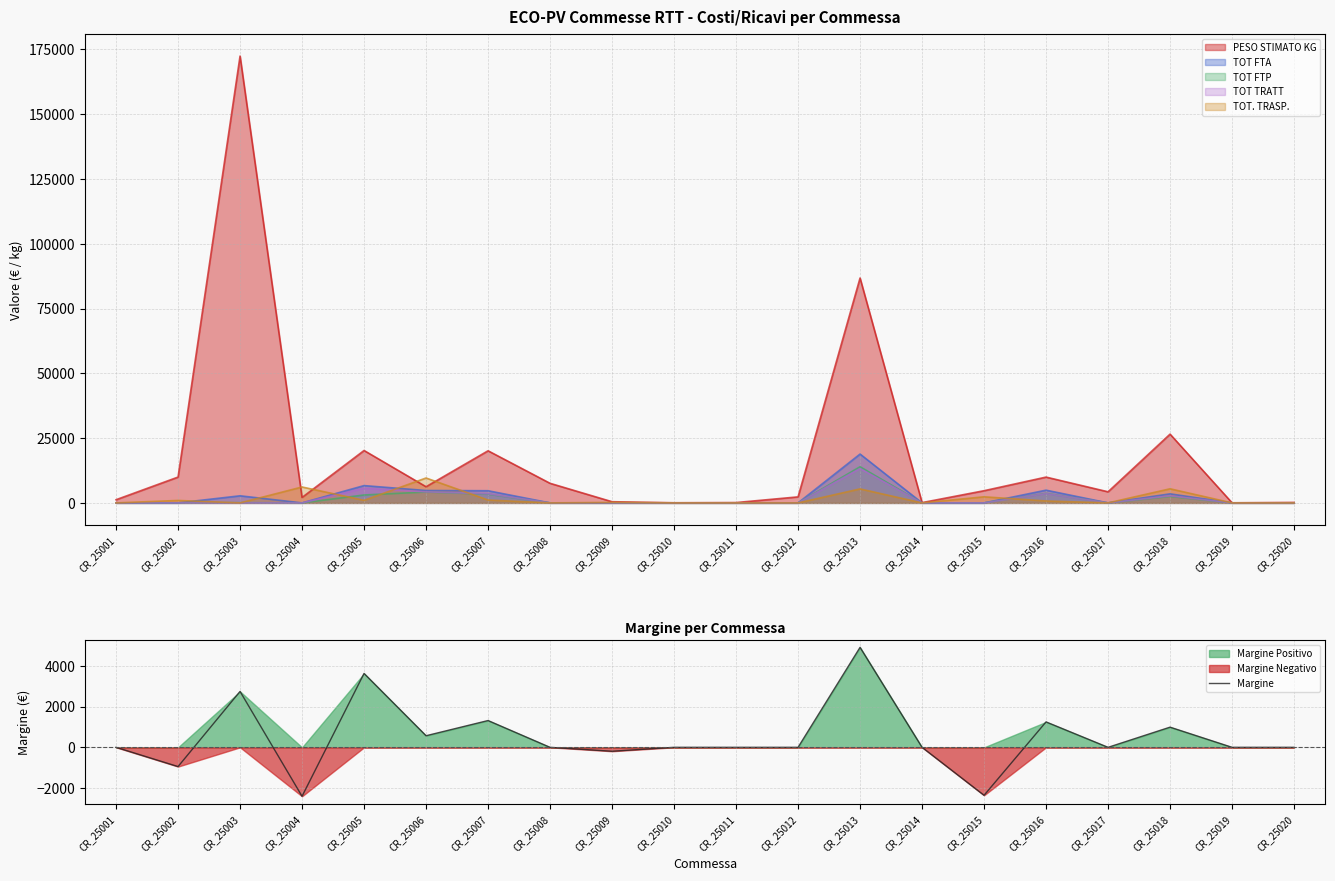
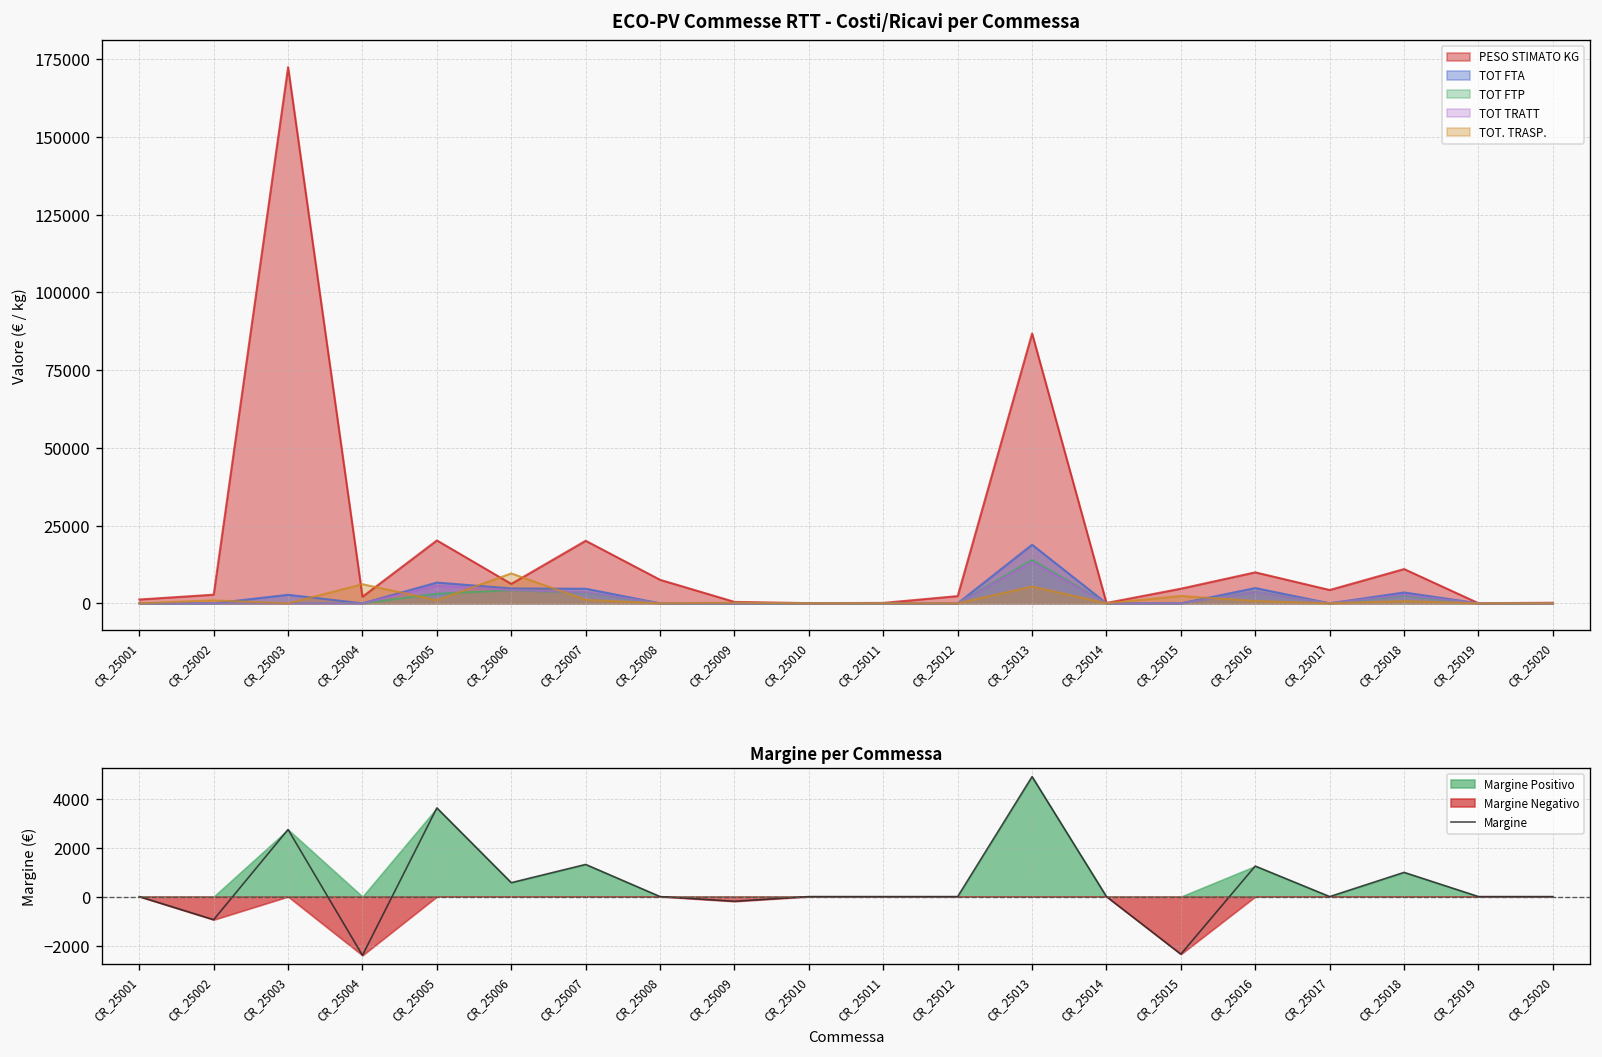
  {
    "ECO-PV Commesse RTT - Costi/Ricavi per Commessa": {
      "PESO STIMATO KG": {
        "CR_25001": 1000,
-       "CR_25002": 10000,
+       "CR_25002": 3000,
        "CR_25003": 172000,
        "CR_25004": 2000,
        "CR_25005": 20000,
        "CR_25006": 6000,
        "CR_25007": 20000,
        "CR_25008": 8000,
        "CR_25012": 2000,
        "CR_25013": 87000,
        "CR_25015": 5000,
        "CR_25016": 10000,
        "CR_25017": 4000,
-       "CR_25018": 27000
+       "CR_25018": 11000
      },
      "TOT FTA": {
        "CR_25003": 3000,
        "CR_25005": 7000,
        "CR_25007": 5000,
        "CR_25013": 19000,
        "CR_25016": 5000
      },
      "TOT FTP": {
        "CR_25005": 3000
      },
      "TOT TRATT": {
        "CR_25005": 6000
      },
      "TOT. TRASP.": {
        "CR_25004": 6000,
        "CR_25005": 1000,
        "CR_25006": 10000,
        "CR_25007": 1000,
        "CR_25013": 5000,
        "CR_25015": 2000,
        "CR_25016": 1000,
-       "CR_25018": 5000
+       "CR_25018": 1000
      }
    },
    "Margine per Commessa": {
      "Margine": {
        "CR_25002": -900,
        "CR_25004": -2400,
        "CR_25009": -200,
        "CR_25015": -2400
      }
    }
  }
